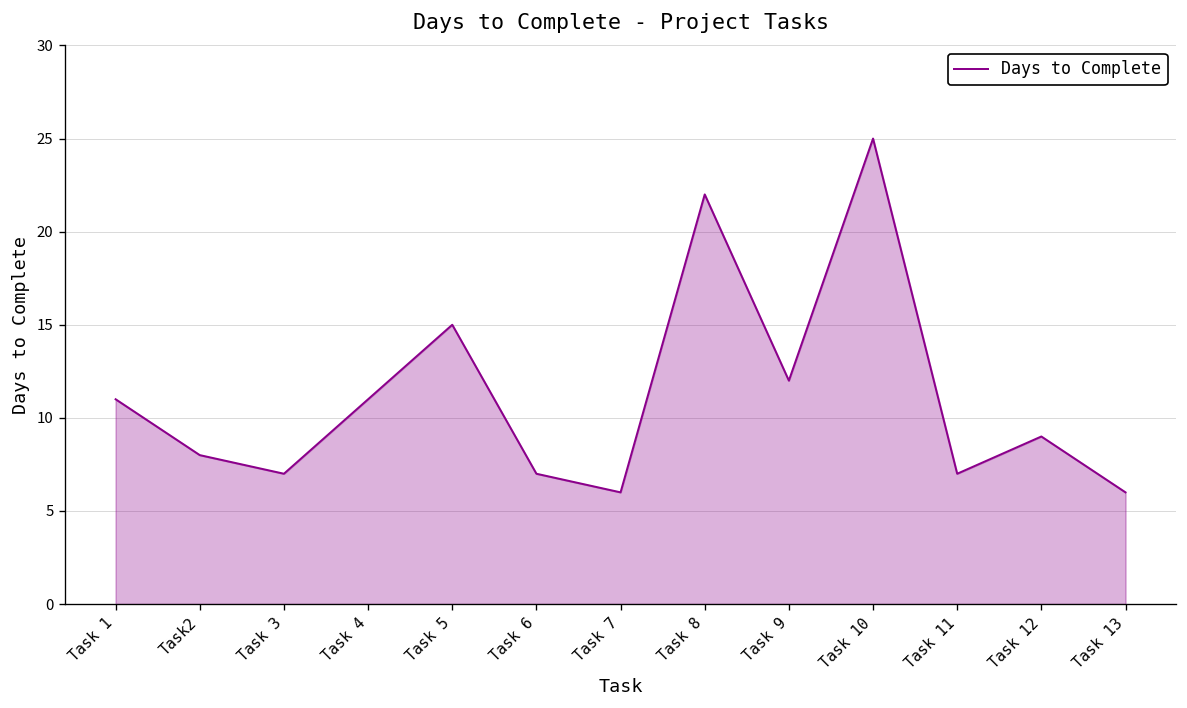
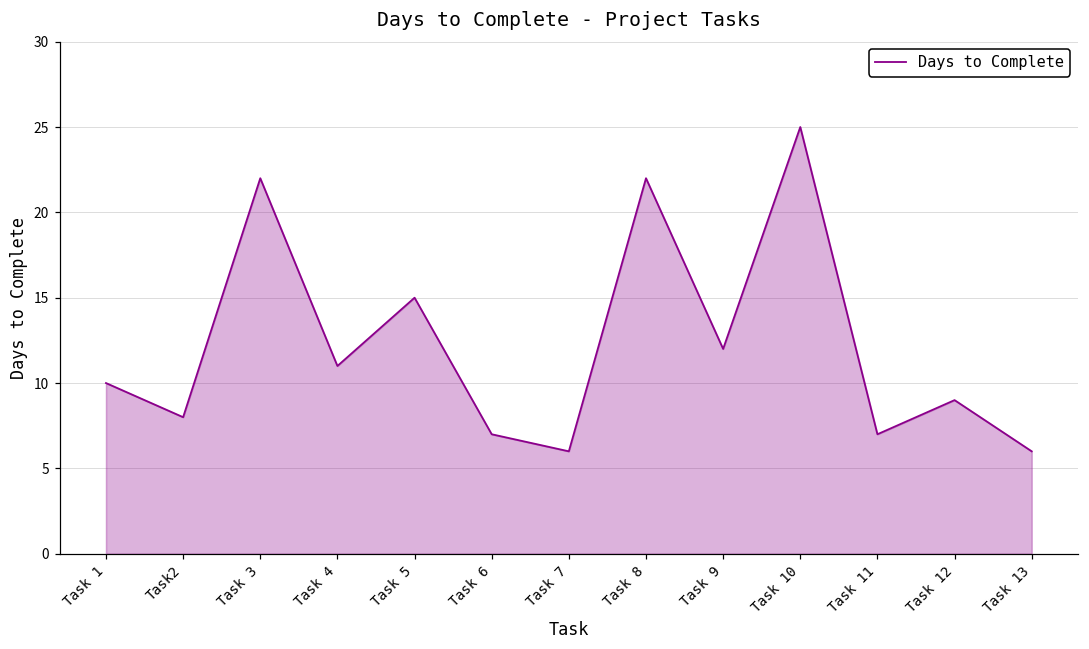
  {
-   "Task 1": 11,
+   "Task 1": 10,
    "Task2": 8,
-   "Task 3": 7,
+   "Task 3": 22,
    "Task 4": 11,
    "Task 5": 15,
    "Task 6": 7,
    "Task 7": 6,
    "Task 8": 22,
    "Task 9": 12,
    "Task 10": 25,
    "Task 11": 7,
    "Task 12": 9,
    "Task 13": 6
  }
